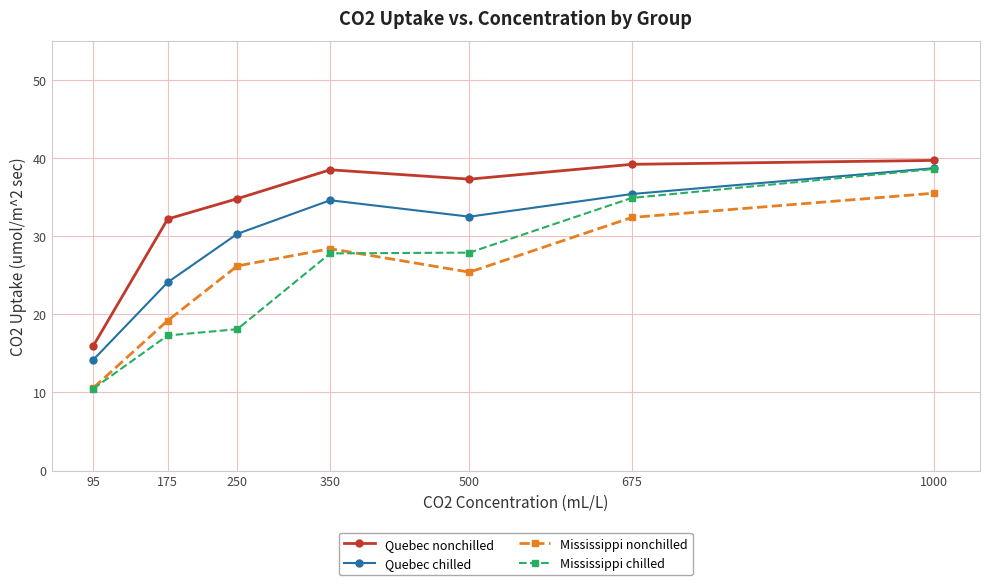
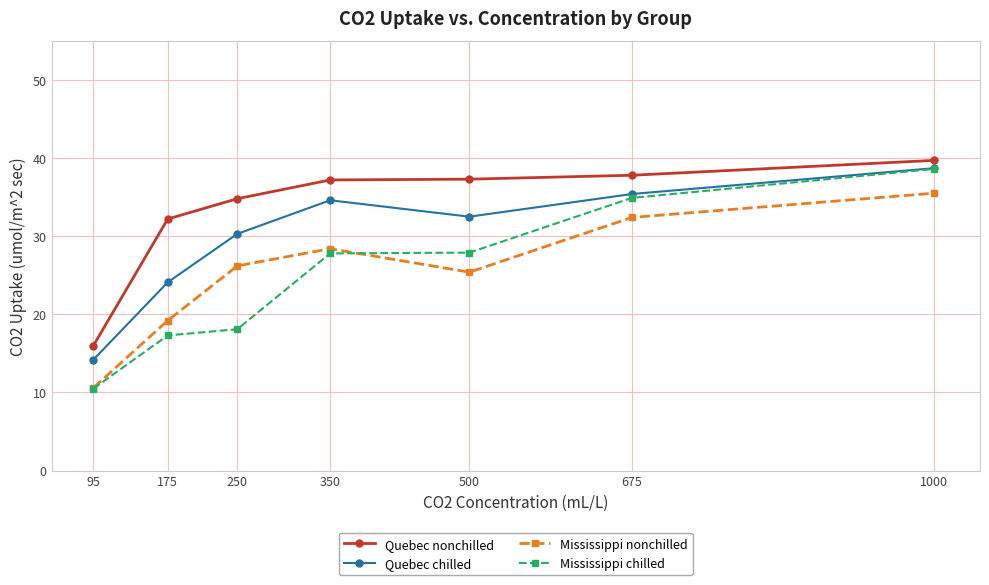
  {
    "Quebec nonchilled": {
      "95": 16,
      "175": 32,
      "250": 35,
-     "350": 39,
+     "350": 37,
      "500": 37,
-     "675": 39,
+     "675": 38,
      "1000": 40
    },
    "Quebec chilled": {
      "95": 14,
      "175": 24,
      "250": 30,
      "350": 35,
      "500": 33,
      "675": 35
    },
    "Mississippi nonchilled": {
      "175": 19,
      "250": 26,
      "350": 28,
      "500": 25,
      "675": 32,
      "1000": 36
    },
    "Mississippi chilled": {
      "175": 17,
      "250": 18,
      "350": 28,
      "500": 28,
      "675": 35
    }
  }
